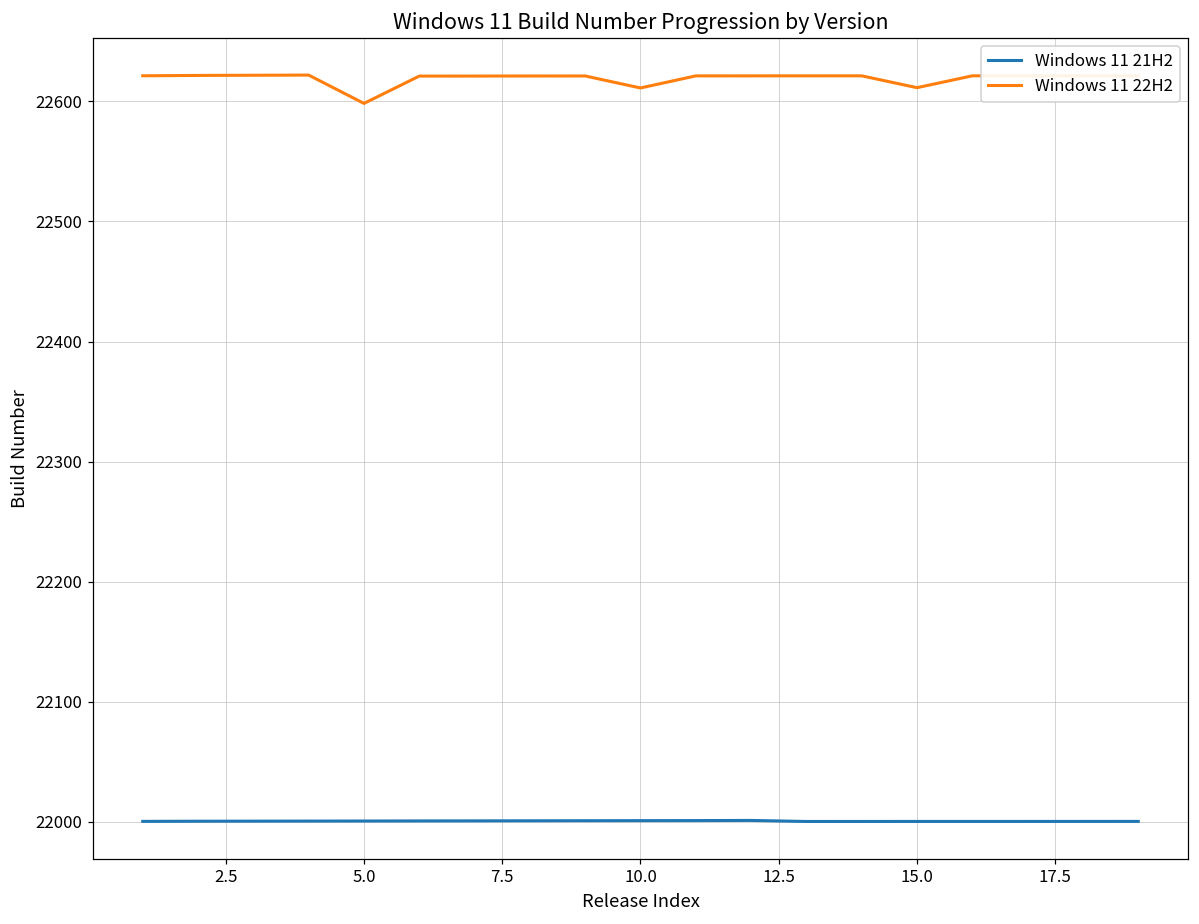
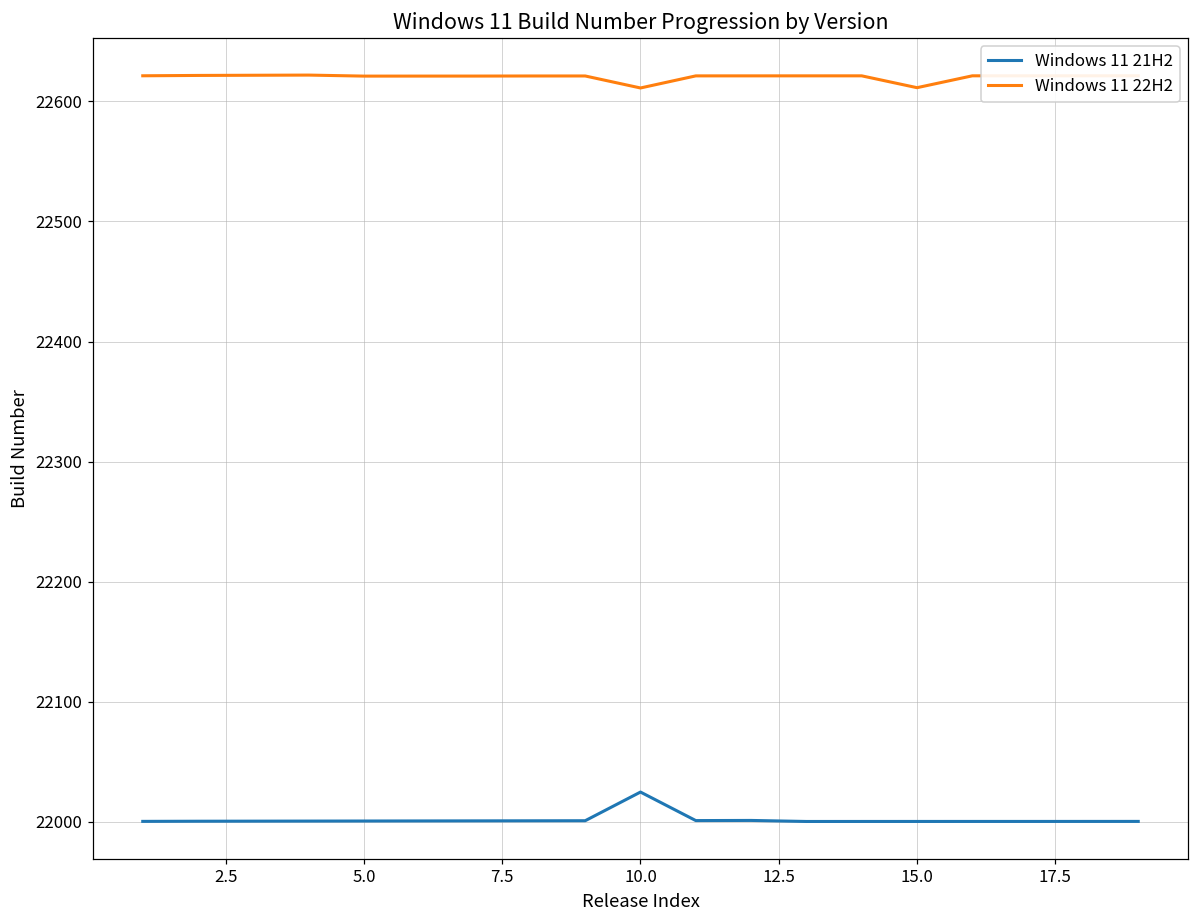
  {
    "Windows 11 21H2": {
      "5.0": 22000,
-     "10.0": 22001,
+     "10.0": 22025,
      "15.0": 22000
    },
    "Windows 11 22H2": {
-     "5.0": 22598,
+     "5.0": 22621,
      "10.0": 22611,
      "15.0": 22611
    }
  }
